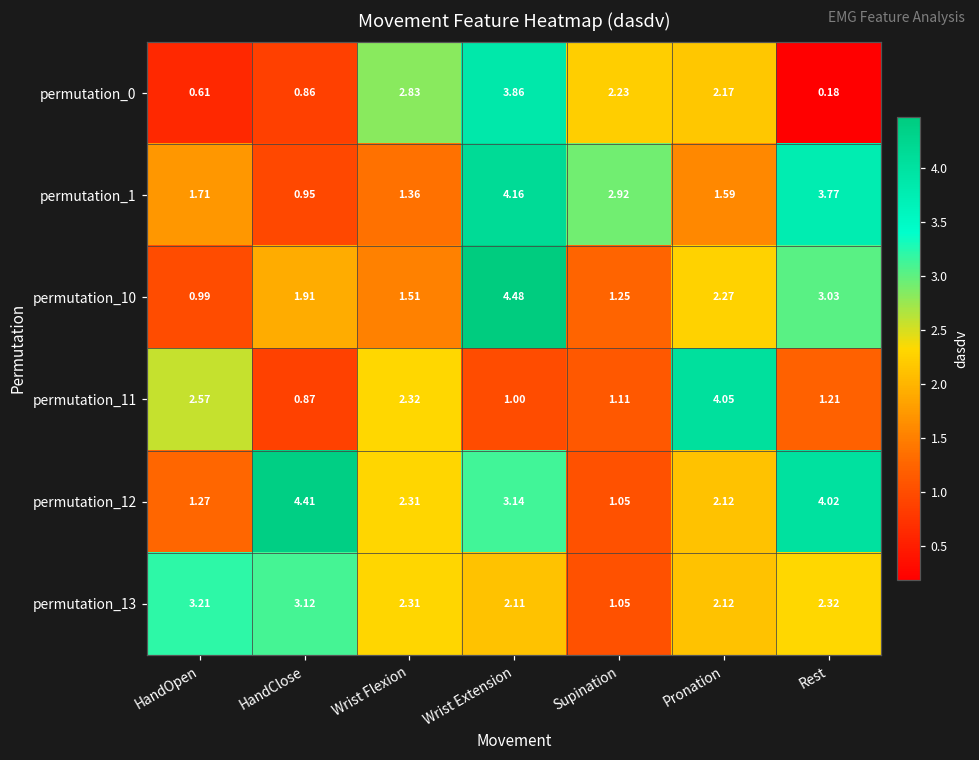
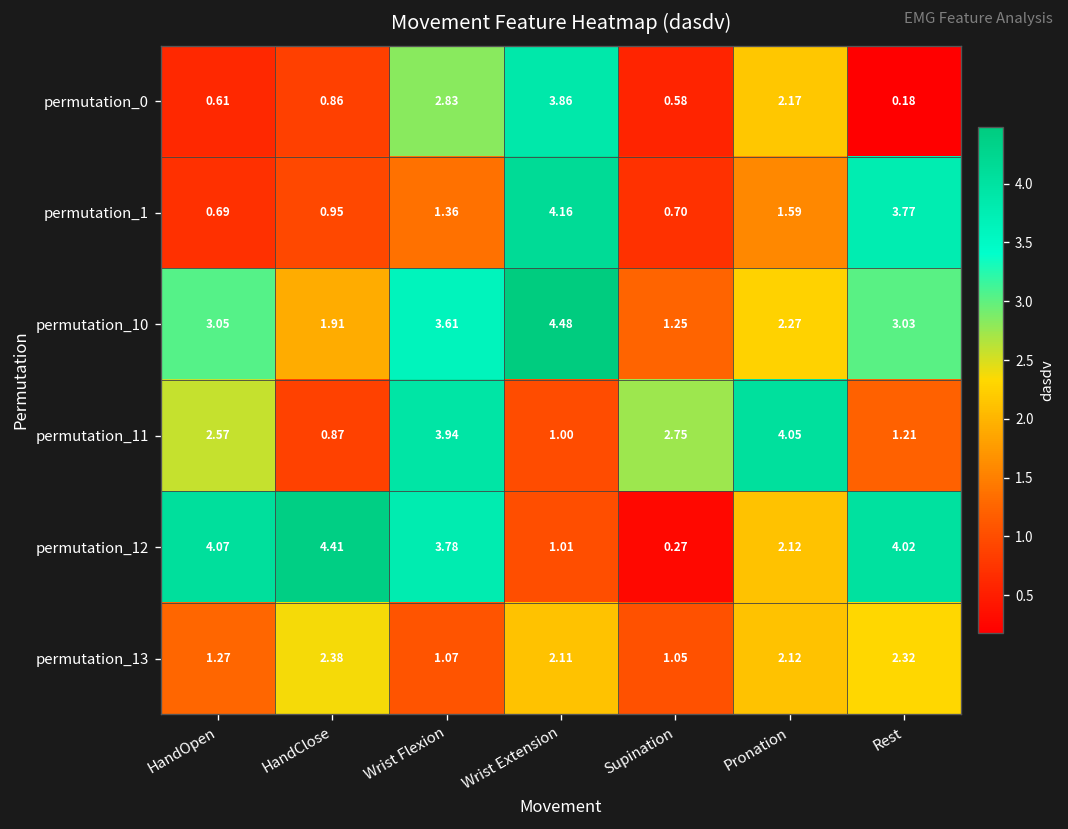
  {
    "permutation_0": {
      "HandOpen": 0.61,
      "HandClose": 0.86,
      "Wrist Flexion": 2.83,
      "Wrist Extension": 3.86,
-     "Supination": 2.23,
+     "Supination": 0.58,
      "Pronation": 2.17,
      "Rest": 0.18
    },
    "permutation_1": {
-     "HandOpen": 1.71,
+     "HandOpen": 0.69,
      "HandClose": 0.95,
      "Wrist Flexion": 1.36,
      "Wrist Extension": 4.16,
-     "Supination": 2.92,
+     "Supination": 0.70,
      "Pronation": 1.59,
      "Rest": 3.77
    },
    "permutation_10": {
-     "HandOpen": 0.99,
+     "HandOpen": 3.05,
      "HandClose": 1.91,
-     "Wrist Flexion": 1.51,
+     "Wrist Flexion": 3.61,
      "Wrist Extension": 4.48,
      "Supination": 1.25,
      "Pronation": 2.27,
      "Rest": 3.03
    },
    "permutation_11": {
      "HandOpen": 2.57,
      "HandClose": 0.87,
-     "Wrist Flexion": 2.32,
+     "Wrist Flexion": 3.94,
      "Wrist Extension": 1.00,
-     "Supination": 1.11,
+     "Supination": 2.75,
      "Pronation": 4.05,
      "Rest": 1.21
    },
    "permutation_12": {
-     "HandOpen": 1.27,
+     "HandOpen": 4.07,
      "HandClose": 4.41,
-     "Wrist Flexion": 2.31,
-     "Wrist Extension": 3.14,
-     "Supination": 1.05,
+     "Wrist Flexion": 3.78,
+     "Wrist Extension": 1.01,
+     "Supination": 0.27,
      "Pronation": 2.12,
      "Rest": 4.02
    },
    "permutation_13": {
-     "HandOpen": 3.21,
-     "HandClose": 3.12,
-     "Wrist Flexion": 2.31,
+     "HandOpen": 1.27,
+     "HandClose": 2.38,
+     "Wrist Flexion": 1.07,
      "Wrist Extension": 2.11,
      "Supination": 1.05,
      "Pronation": 2.12,
      "Rest": 2.32
    }
  }
